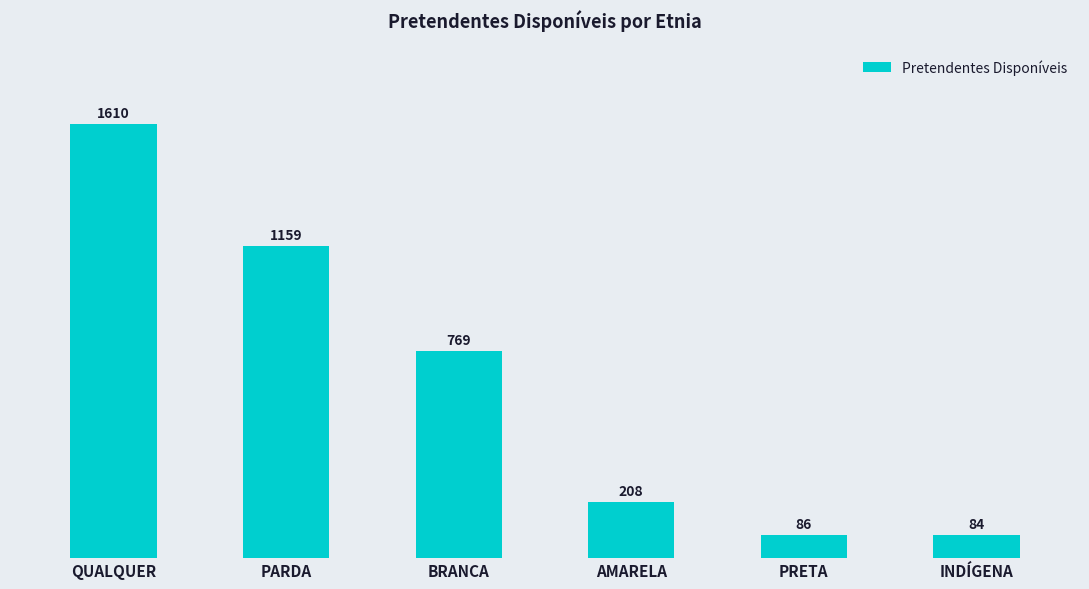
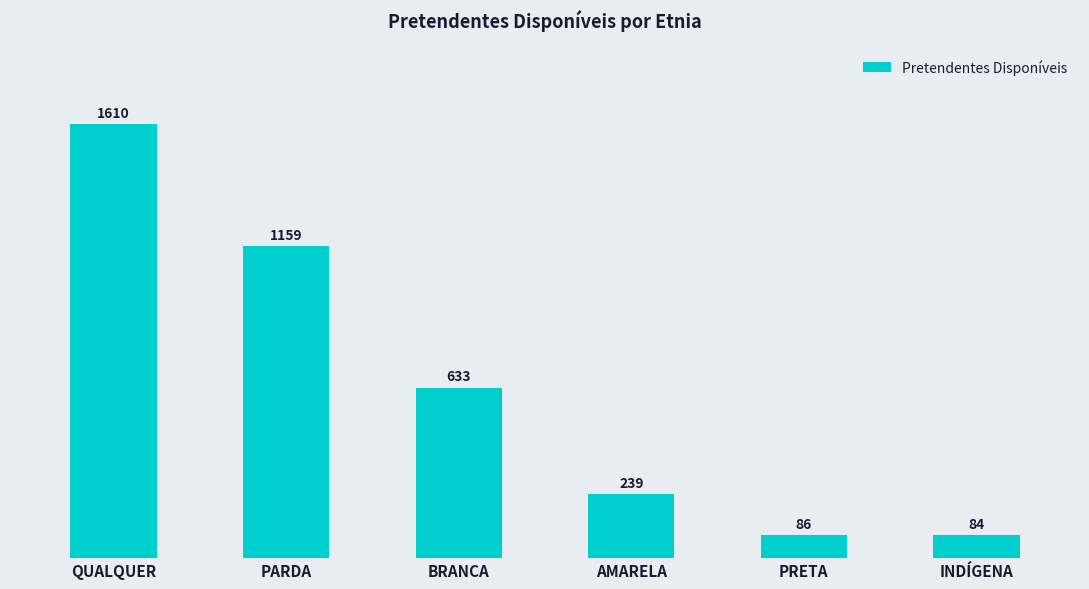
  {
    "QUALQUER": 1610,
    "PARDA": 1159,
-   "BRANCA": 769,
-   "AMARELA": 208,
+   "BRANCA": 633,
+   "AMARELA": 239,
    "PRETA": 86,
    "INDÍGENA": 84
  }
